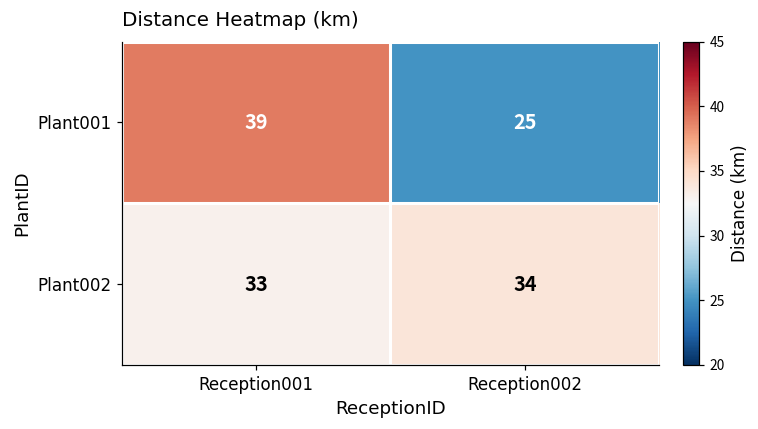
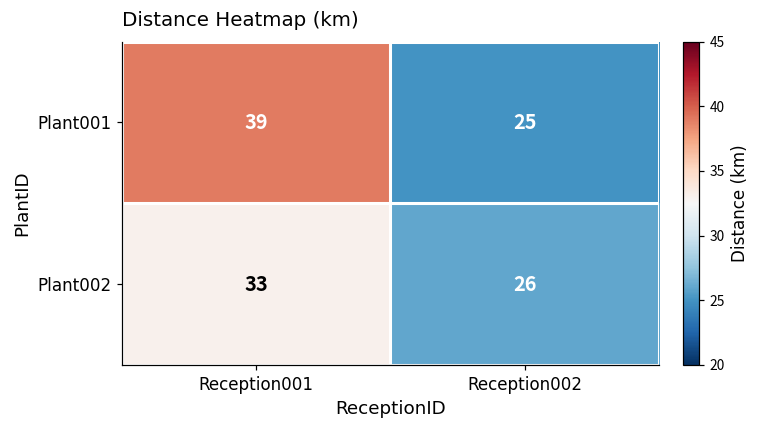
  {
    "Plant001": {
      "Reception001": 39,
      "Reception002": 25
    },
    "Plant002": {
      "Reception001": 33,
-     "Reception002": 34
+     "Reception002": 26
    }
  }
